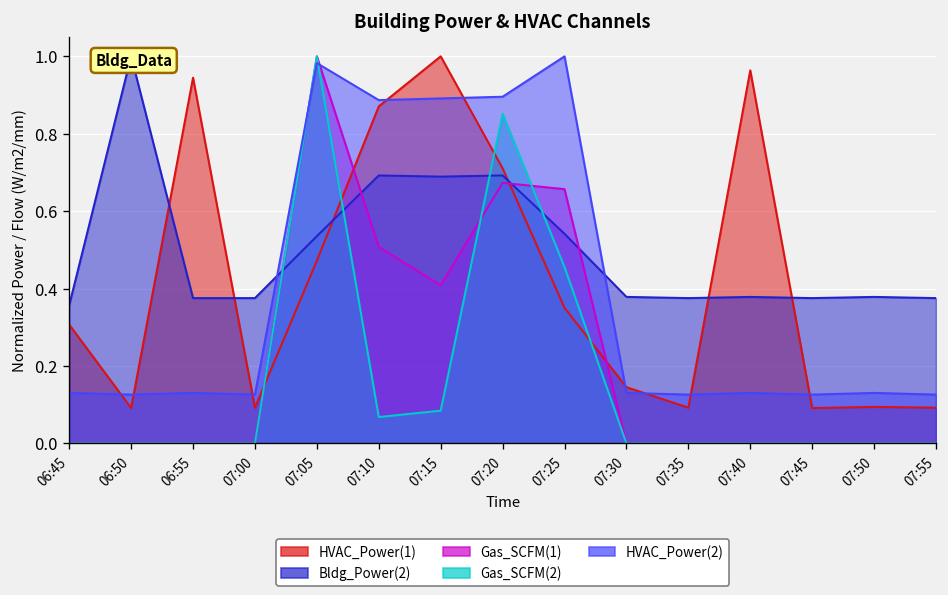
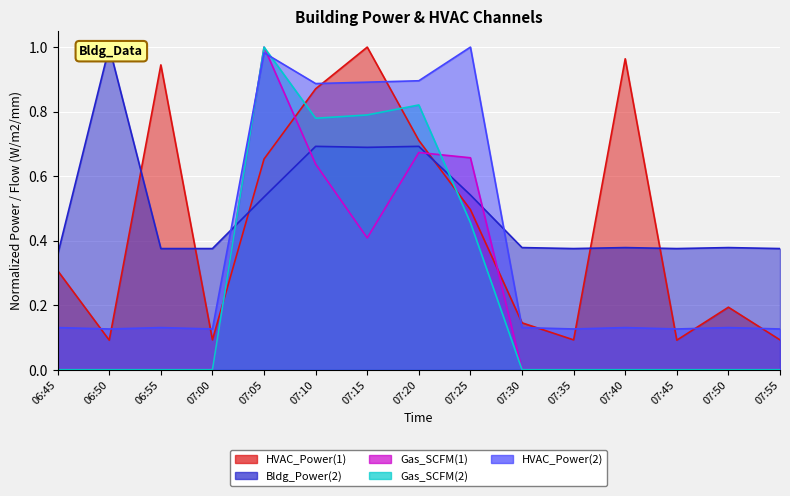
  {
    "HVAC_Power(1)": {
      "06:45": 0.31,
      "06:50": 0.09,
      "06:55": 0.94,
      "07:00": 0.09,
-     "07:05": 0.47,
+     "07:05": 0.65,
      "07:10": 0.87,
      "07:15": 1.00,
      "07:20": 0.71,
-     "07:25": 0.35,
+     "07:25": 0.50,
      "07:30": 0.15,
      "07:35": 0.09,
      "07:40": 0.96,
      "07:45": 0.09,
-     "07:50": 0.09,
+     "07:50": 0.19,
      "07:55": 0.09
    },
    "Gas_SCFM(1)": {
-     "07:10": 0.51,
+     "07:10": 0.64,
      "07:15": 0.41,
      "07:20": 0.67,
      "07:25": 0.66
    },
    "Gas_SCFM(2)": {
-     "07:10": 0.07,
-     "07:15": 0.08,
-     "07:20": 0.85,
+     "07:10": 0.78,
+     "07:15": 0.79,
+     "07:20": 0.82,
      "07:25": 0.46
    }
  }
